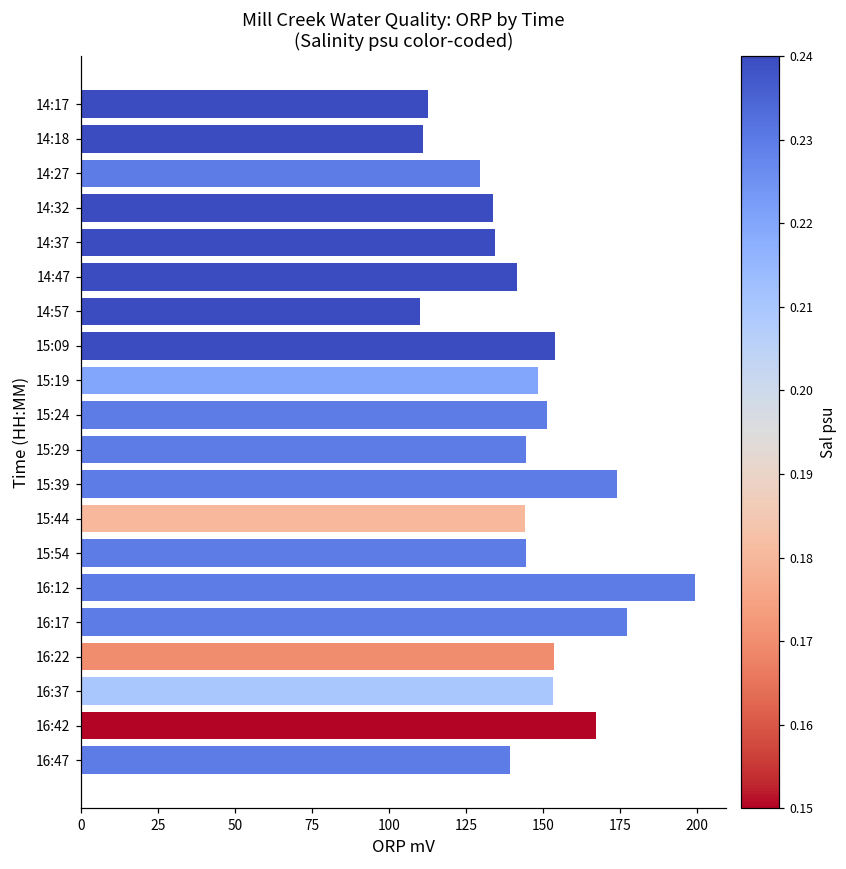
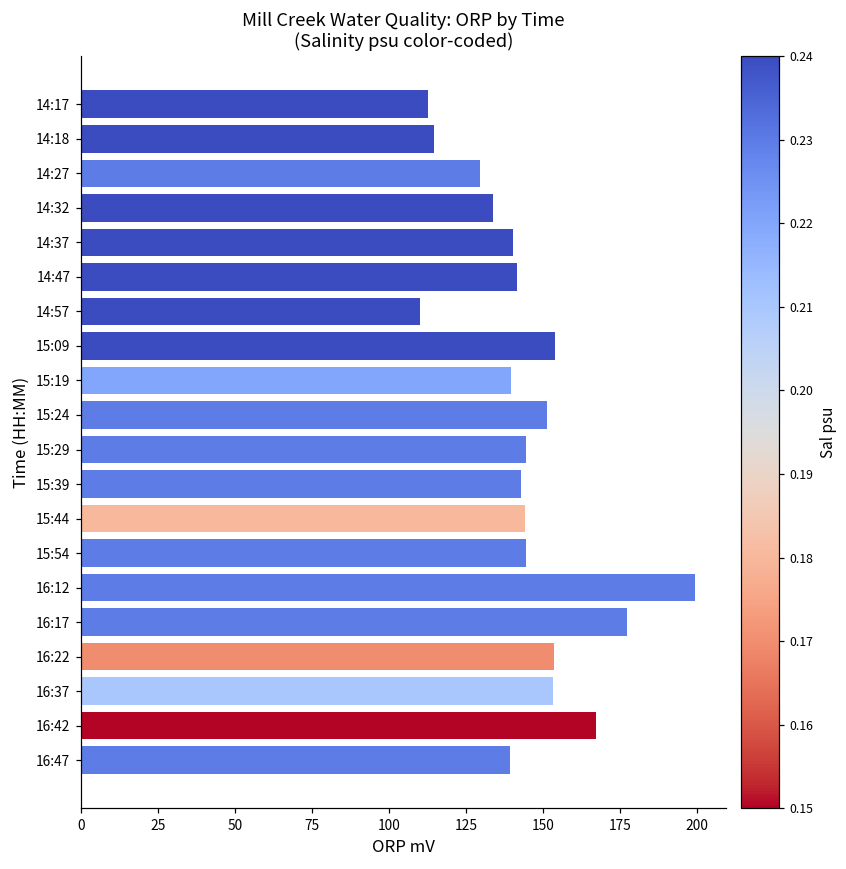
  {
    "14:17": 113,
-   "14:18": 111,
+   "14:18": 115,
    "14:27": 130,
    "14:32": 134,
-   "14:37": 135,
+   "14:37": 140,
    "14:47": 142,
    "14:57": 110,
    "15:09": 154,
-   "15:19": 149,
+   "15:19": 140,
    "15:24": 151,
    "15:29": 145,
-   "15:39": 174,
+   "15:39": 143,
    "15:44": 144,
    "15:54": 144,
    "16:12": 199,
    "16:17": 177,
    "16:22": 154,
    "16:37": 153,
    "16:42": 167,
    "16:47": 139
  }
